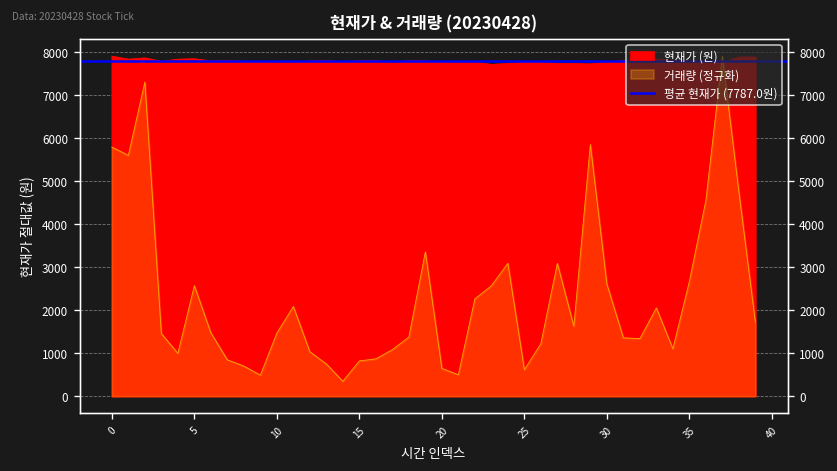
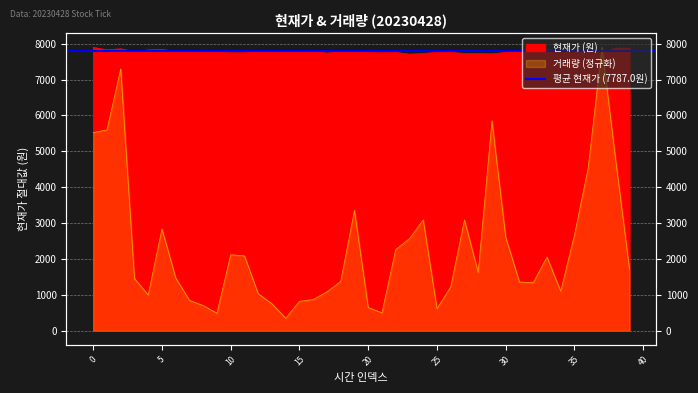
  {
    "현재가 (원)": {
      "0": 7900,
      "5": 7800,
      "10": 7800,
      "15": 7800,
      "20": 7800,
      "25": 7800,
      "30": 7800
    },
    "거래량 (정규화)": {
-     "0": 5800,
-     "5": 2600,
-     "10": 1500,
+     "0": 5500,
+     "5": 2800,
+     "10": 2100,
      "15": 800,
      "20": 600,
      "25": 600,
      "30": 2600,
      "35": 2700
    }
  }
